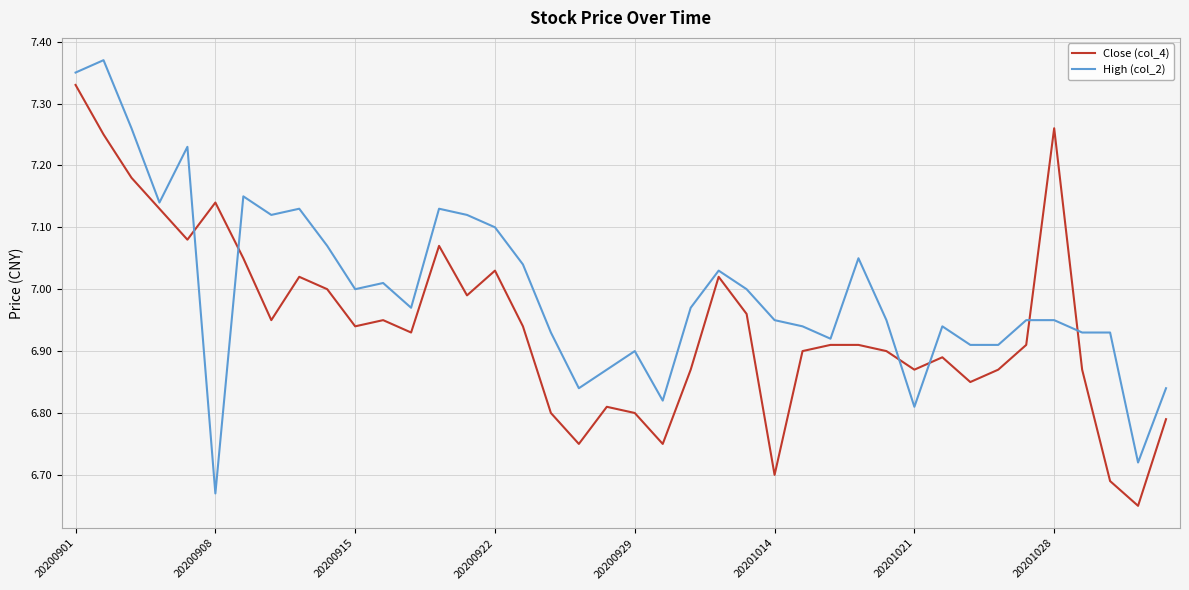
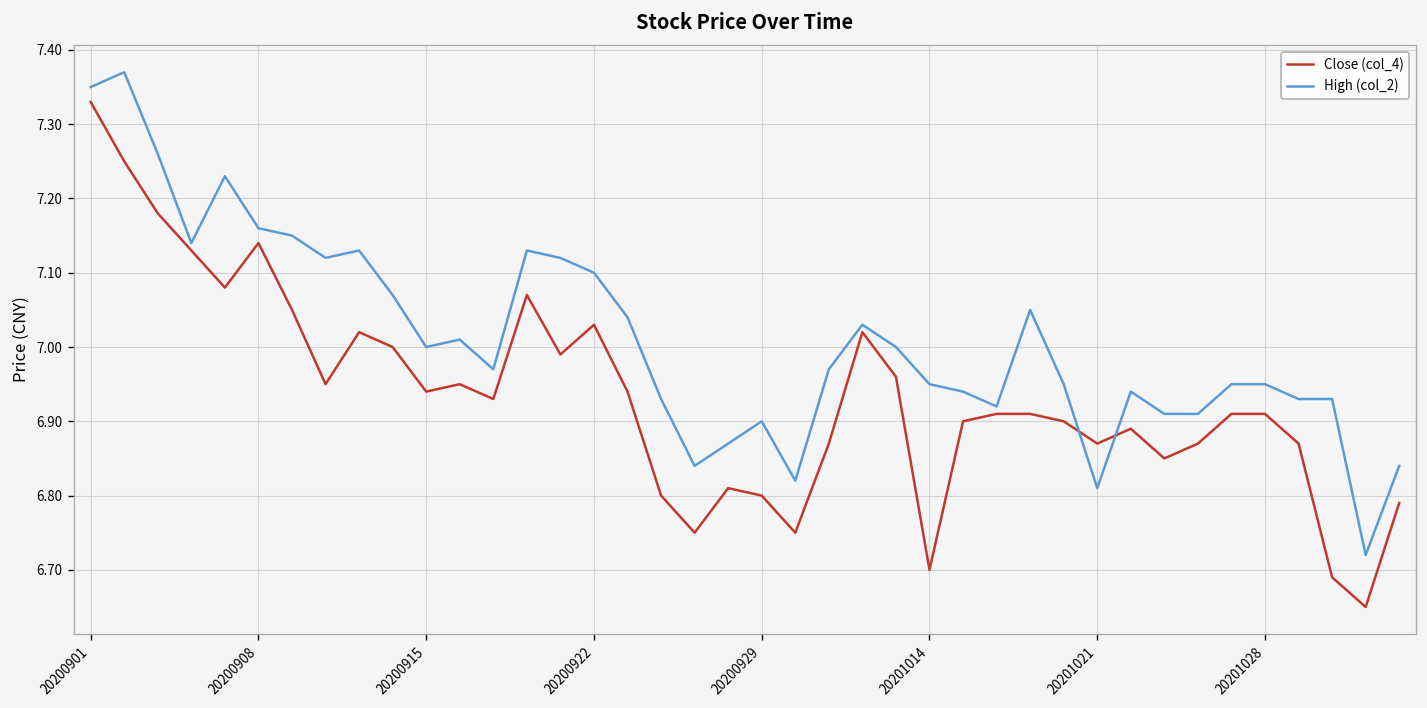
  {
    "Close (col_4)": {
      "20200901": 7.33,
      "20200908": 7.14,
      "20200915": 6.94,
      "20200922": 7.03,
      "20200929": 6.80,
      "20201014": 6.70,
      "20201021": 6.87,
-     "20201028": 7.26
+     "20201028": 6.91
    },
    "High (col_2)": {
      "20200901": 7.35,
-     "20200908": 6.67,
+     "20200908": 7.16,
      "20200915": 7.00,
      "20200922": 7.10,
      "20200929": 6.90,
      "20201014": 6.95,
      "20201021": 6.81,
      "20201028": 6.95
    }
  }
